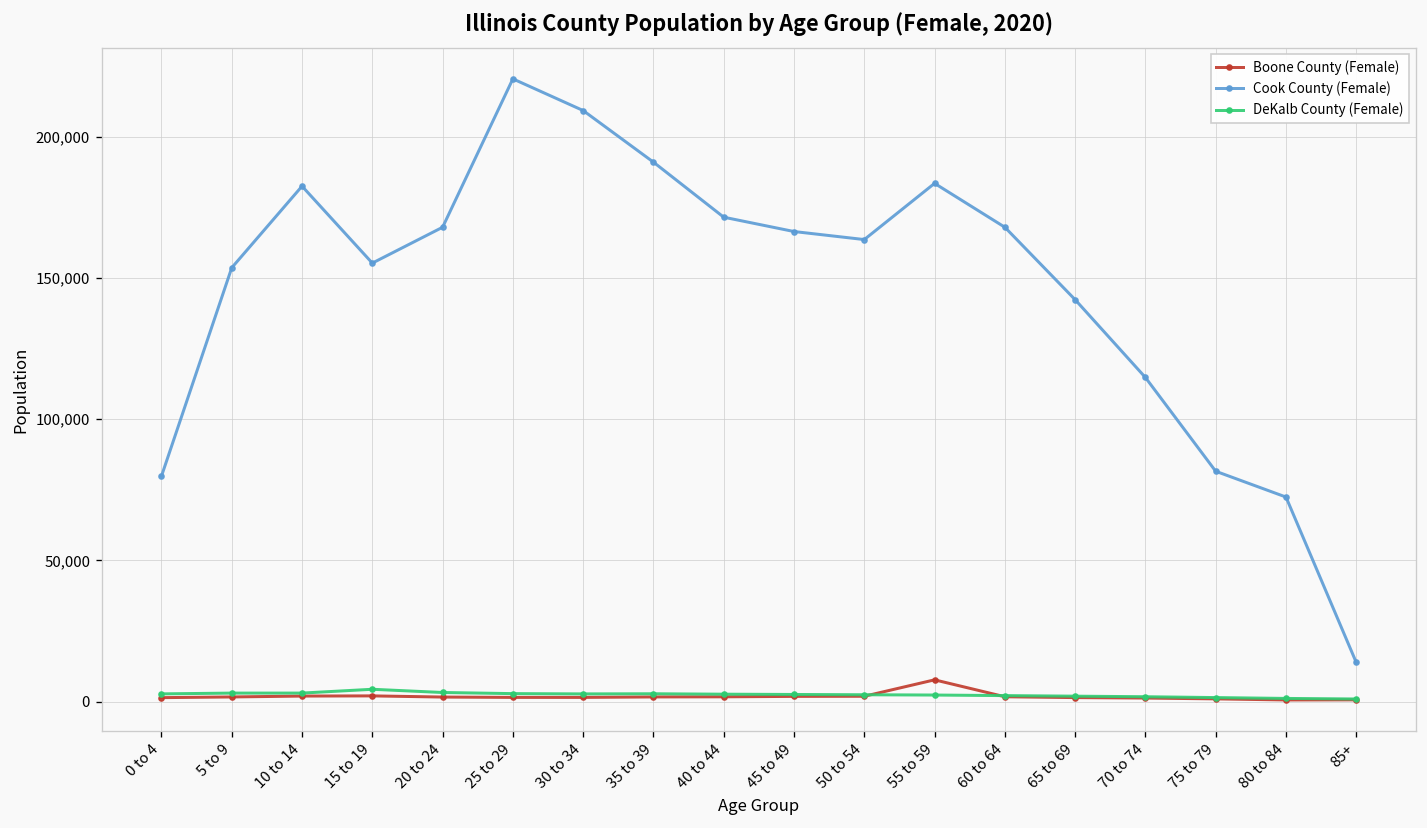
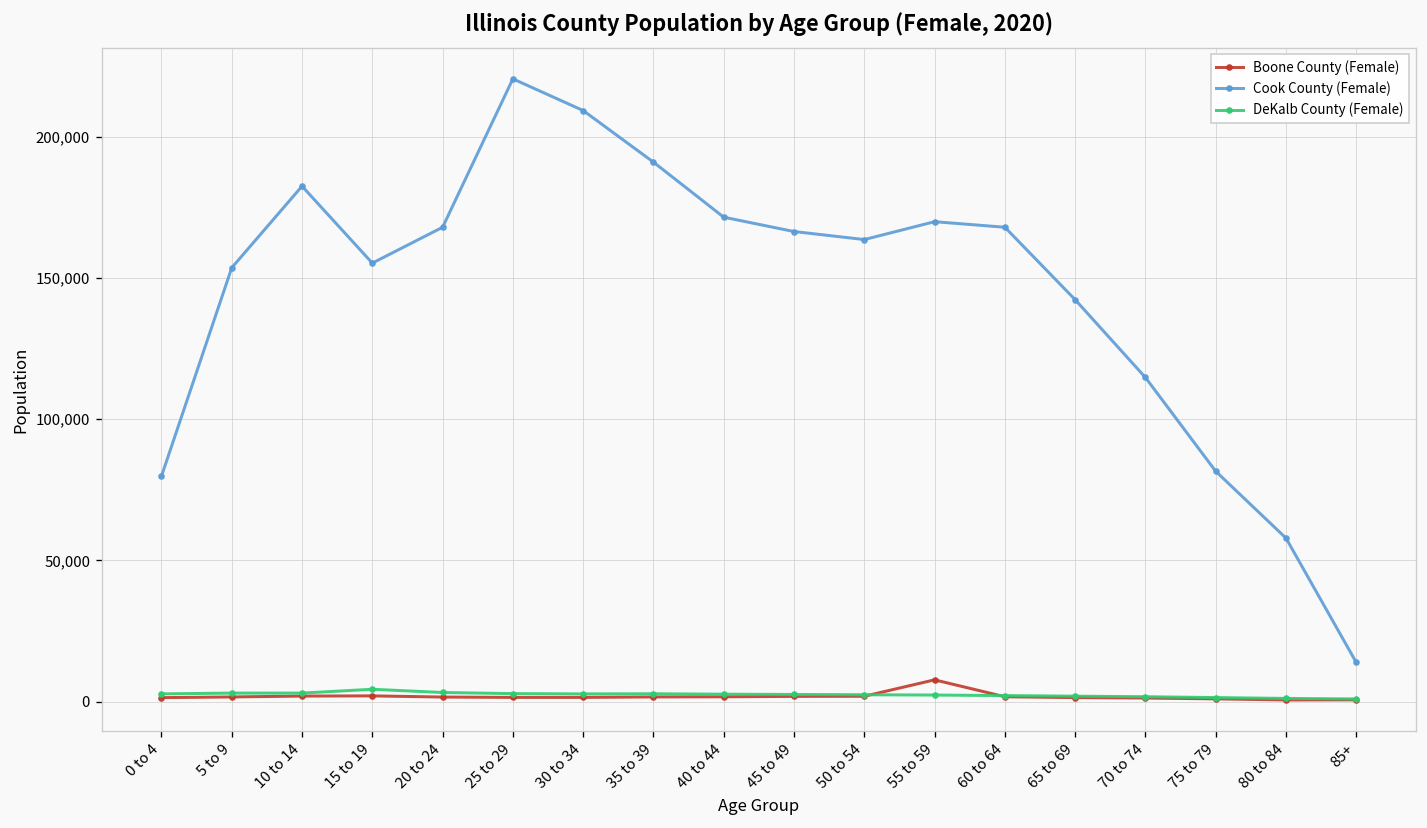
  {
    "Boone County (Female)": {
      "0 to 4": "1,000",
      "5 to 9": "2,000",
      "15 to 19": "2,000",
      "20 to 24": "2,000",
      "25 to 29": "1,000",
      "30 to 34": "1,000",
      "35 to 39": "2,000",
      "55 to 59": "8,000"
    },
    "Cook County (Female)": {
      "0 to 4": "80,000",
      "5 to 9": "154,000",
      "10 to 14": "182,000",
      "15 to 19": "155,000",
      "20 to 24": "168,000",
      "25 to 29": "220,000",
      "30 to 34": "209,000",
      "35 to 39": "191,000",
      "40 to 44": "171,000",
      "45 to 49": "166,000",
      "50 to 54": "164,000",
-     "55 to 59": "183,000",
+     "55 to 59": "170,000",
      "60 to 64": "168,000",
      "65 to 69": "142,000",
      "70 to 74": "115,000",
      "75 to 79": "82,000",
-     "80 to 84": "72,000",
+     "80 to 84": "58,000",
      "85+": "14,000"
    },
    "DeKalb County (Female)": {
      "0 to 4": "3,000",
      "5 to 9": "3,000",
      "15 to 19": "4,000",
      "20 to 24": "3,000",
      "25 to 29": "3,000",
      "30 to 34": "3,000",
      "35 to 39": "3,000",
      "55 to 59": "2,000"
    }
  }
